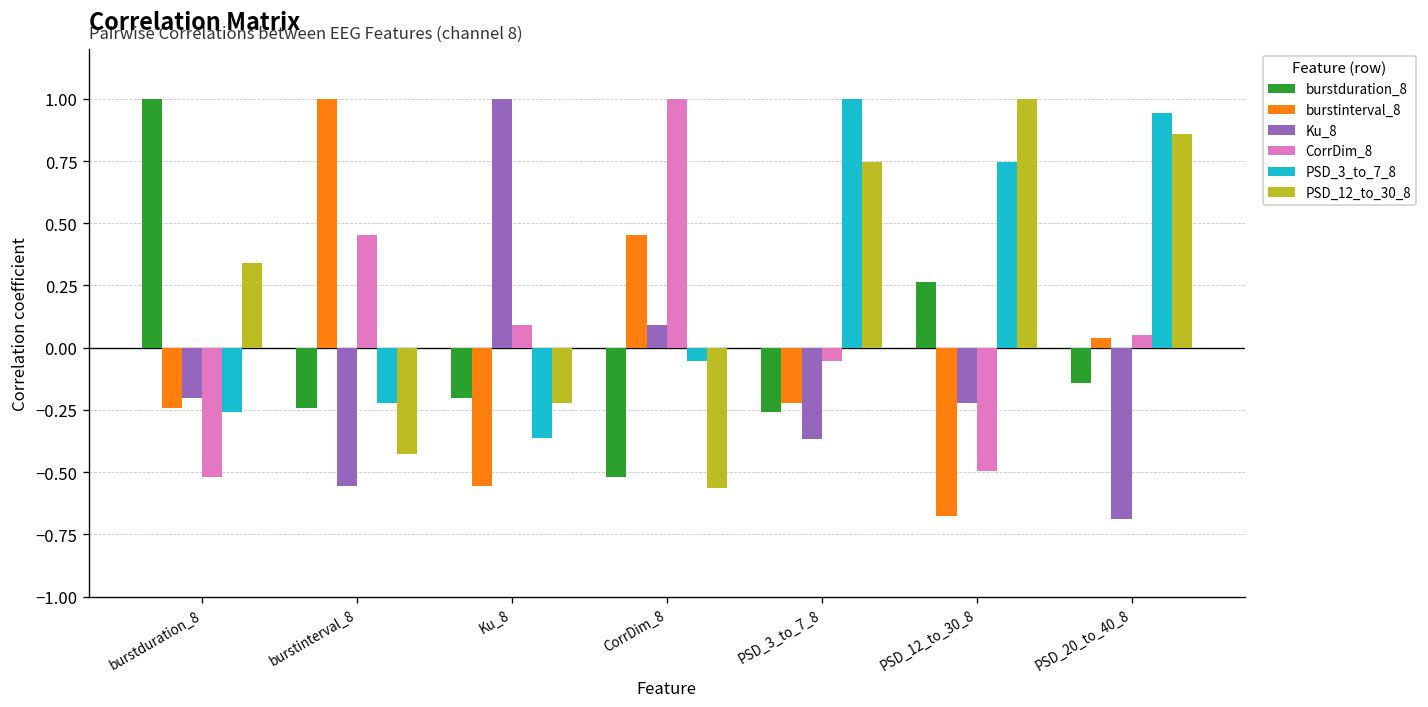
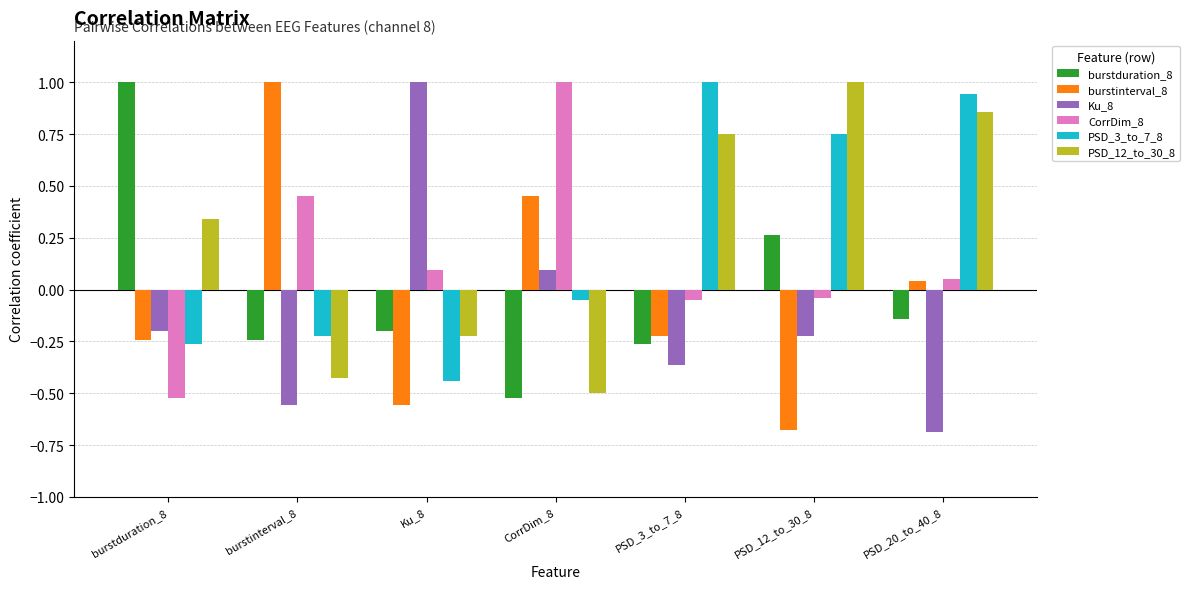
  {
    "burstduration_8": {
      "burstduration_8": 1.00,
      "burstinterval_8": -0.24,
      "Ku_8": -0.20,
      "CorrDim_8": -0.52,
      "PSD_3_to_7_8": -0.26,
      "PSD_12_to_30_8": 0.27,
      "PSD_20_to_40_8": -0.14
    },
    "burstinterval_8": {
      "burstduration_8": -0.24,
      "burstinterval_8": 1.00,
      "Ku_8": -0.56,
      "CorrDim_8": 0.45,
      "PSD_3_to_7_8": -0.22,
      "PSD_12_to_30_8": -0.67,
      "PSD_20_to_40_8": 0.04
    },
    "Ku_8": {
      "burstduration_8": -0.20,
      "burstinterval_8": -0.56,
      "Ku_8": 1.00,
      "CorrDim_8": 0.09,
      "PSD_3_to_7_8": -0.37,
      "PSD_12_to_30_8": -0.22,
      "PSD_20_to_40_8": -0.69
    },
    "CorrDim_8": {
      "burstduration_8": -0.52,
      "burstinterval_8": 0.45,
      "Ku_8": 0.09,
      "CorrDim_8": 1.00,
      "PSD_3_to_7_8": -0.05,
-     "PSD_12_to_30_8": -0.50,
+     "PSD_12_to_30_8": -0.04,
      "PSD_20_to_40_8": 0.05
    },
    "PSD_3_to_7_8": {
      "burstduration_8": -0.26,
      "burstinterval_8": -0.22,
-     "Ku_8": -0.36,
+     "Ku_8": -0.44,
      "CorrDim_8": -0.05,
      "PSD_3_to_7_8": 1.00,
      "PSD_12_to_30_8": 0.75,
      "PSD_20_to_40_8": 0.94
    },
    "PSD_12_to_30_8": {
      "burstduration_8": 0.34,
      "burstinterval_8": -0.43,
      "Ku_8": -0.22,
-     "CorrDim_8": -0.56,
+     "CorrDim_8": -0.50,
      "PSD_3_to_7_8": 0.75,
      "PSD_12_to_30_8": 1.00,
      "PSD_20_to_40_8": 0.86
    }
  }
